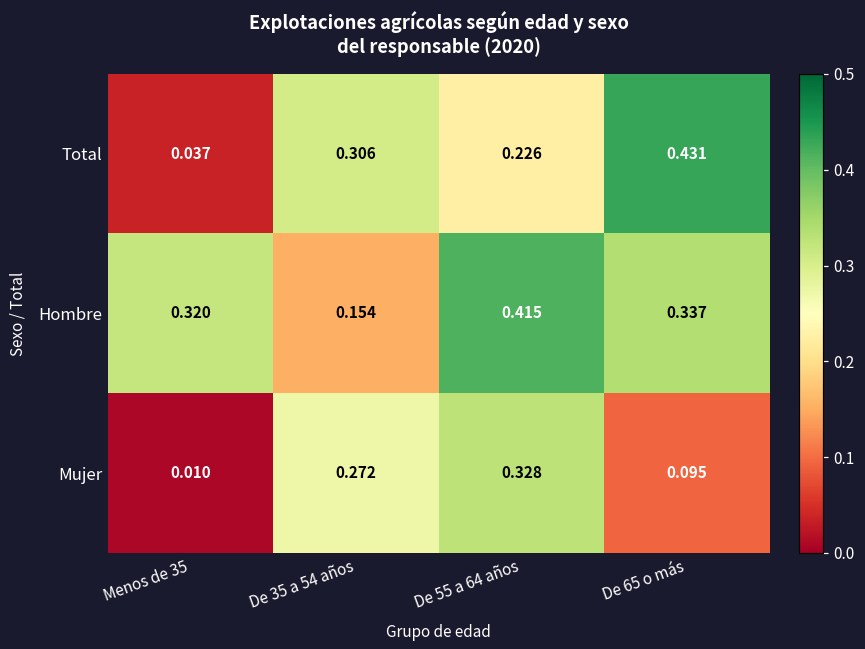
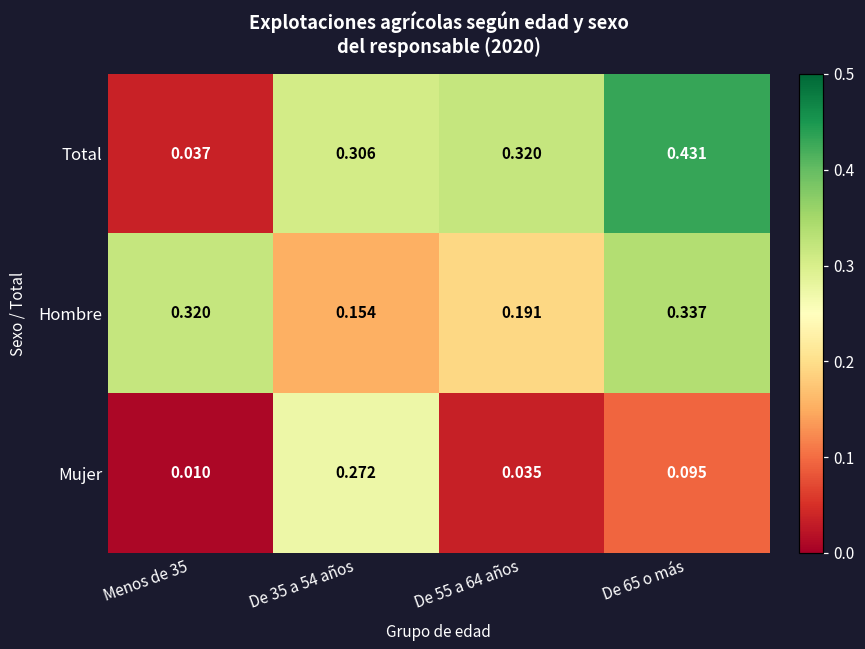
  {
    "Total": {
      "Menos de 35": 0.037,
      "De 35 a 54 años": 0.306,
-     "De 55 a 64 años": 0.226,
+     "De 55 a 64 años": 0.320,
      "De 65 o más": 0.431
    },
    "Hombre": {
      "Menos de 35": 0.320,
      "De 35 a 54 años": 0.154,
-     "De 55 a 64 años": 0.415,
+     "De 55 a 64 años": 0.191,
      "De 65 o más": 0.337
    },
    "Mujer": {
      "Menos de 35": 0.010,
      "De 35 a 54 años": 0.272,
-     "De 55 a 64 años": 0.328,
+     "De 55 a 64 años": 0.035,
      "De 65 o más": 0.095
    }
  }
